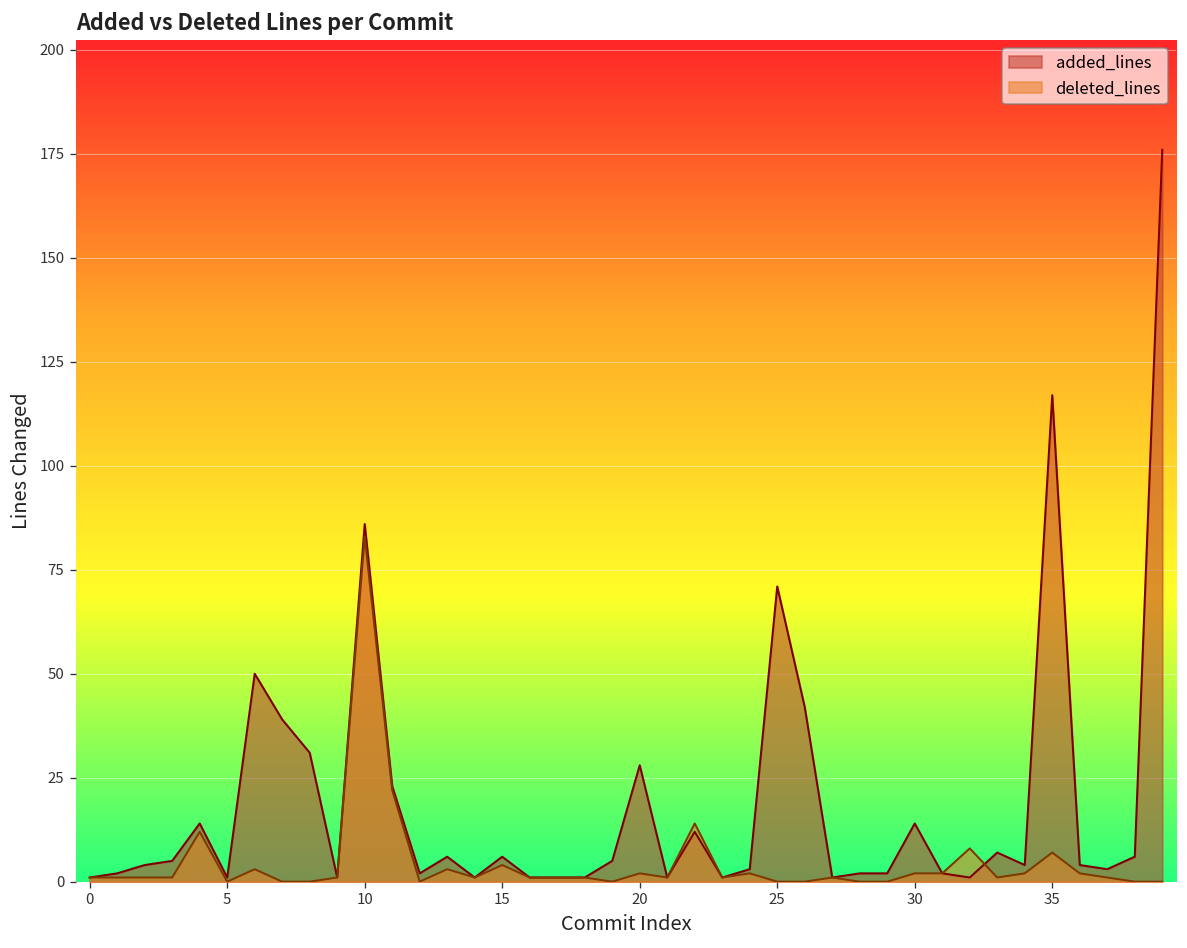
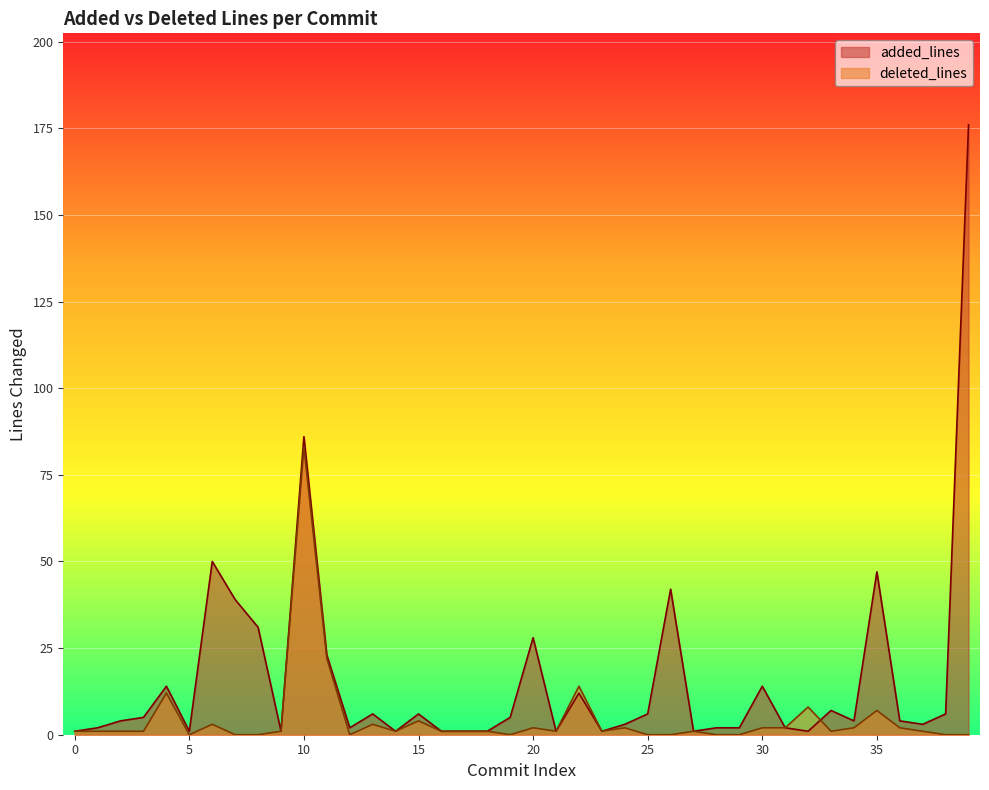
  {
    "added_lines": {
      "5": 1,
      "10": 86,
      "15": 6,
      "20": 28,
-     "25": 71,
+     "25": 6,
      "30": 14,
-     "35": 117
+     "35": 47
    },
    "deleted_lines": {
      "5": 0,
      "10": 83,
      "15": 4,
      "20": 2,
      "25": 0,
      "30": 2,
      "35": 7
    }
  }
